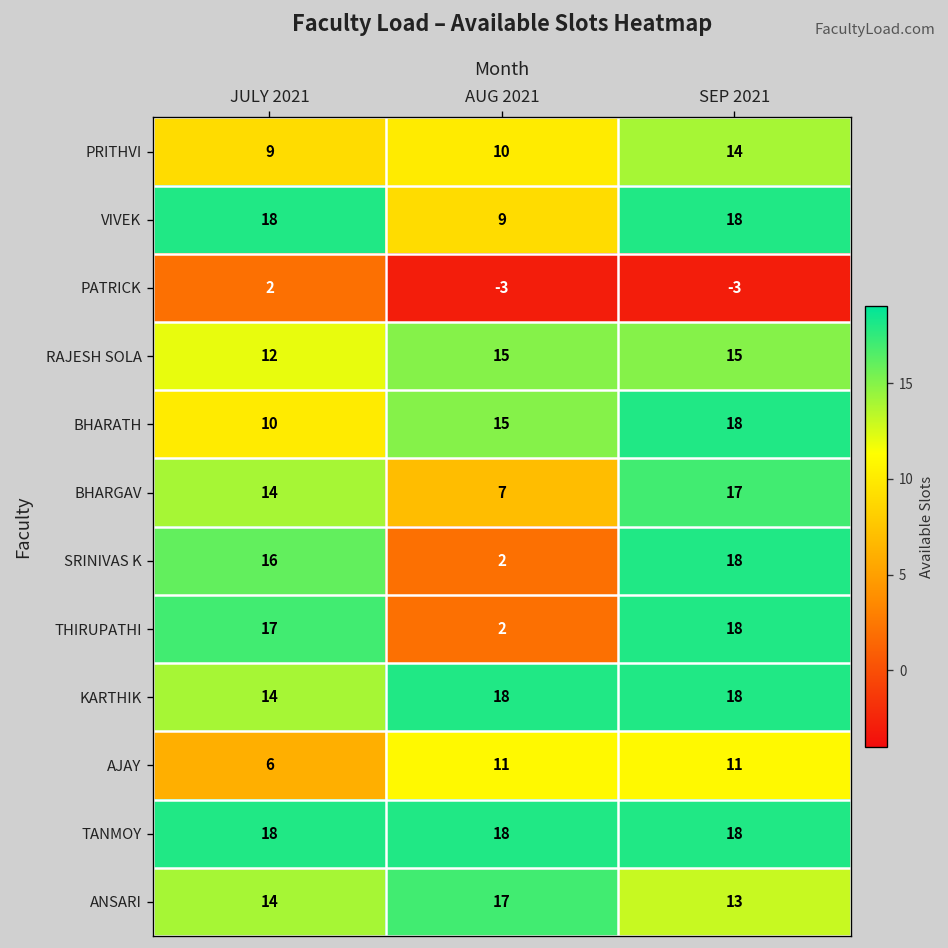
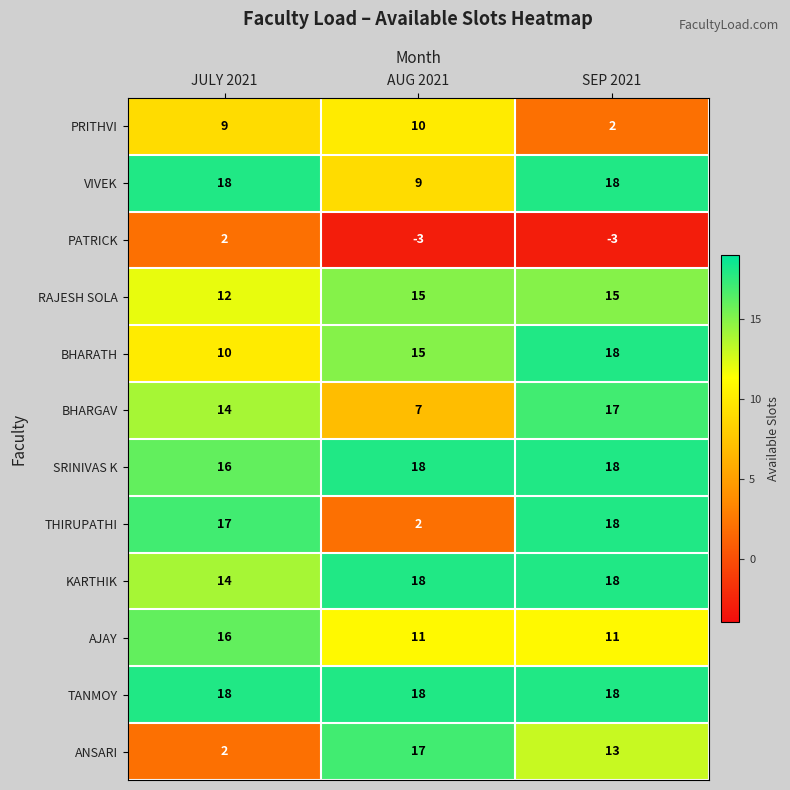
  {
    "PRITHVI": {
      "JULY 2021": 9,
      "AUG 2021": 10,
-     "SEP 2021": 14
+     "SEP 2021": 2
    },
    "VIVEK": {
      "JULY 2021": 18,
      "AUG 2021": 9,
      "SEP 2021": 18
    },
    "PATRICK": {
      "JULY 2021": 2,
      "AUG 2021": -3,
      "SEP 2021": -3
    },
    "RAJESH SOLA": {
      "JULY 2021": 12,
      "AUG 2021": 15,
      "SEP 2021": 15
    },
    "BHARATH": {
      "JULY 2021": 10,
      "AUG 2021": 15,
      "SEP 2021": 18
    },
    "BHARGAV": {
      "JULY 2021": 14,
      "AUG 2021": 7,
      "SEP 2021": 17
    },
    "SRINIVAS K": {
      "JULY 2021": 16,
-     "AUG 2021": 2,
+     "AUG 2021": 18,
      "SEP 2021": 18
    },
    "THIRUPATHI": {
      "JULY 2021": 17,
      "AUG 2021": 2,
      "SEP 2021": 18
    },
    "KARTHIK": {
      "JULY 2021": 14,
      "AUG 2021": 18,
      "SEP 2021": 18
    },
    "AJAY": {
-     "JULY 2021": 6,
+     "JULY 2021": 16,
      "AUG 2021": 11,
      "SEP 2021": 11
    },
    "TANMOY": {
      "JULY 2021": 18,
      "AUG 2021": 18,
      "SEP 2021": 18
    },
    "ANSARI": {
-     "JULY 2021": 14,
+     "JULY 2021": 2,
      "AUG 2021": 17,
      "SEP 2021": 13
    }
  }
